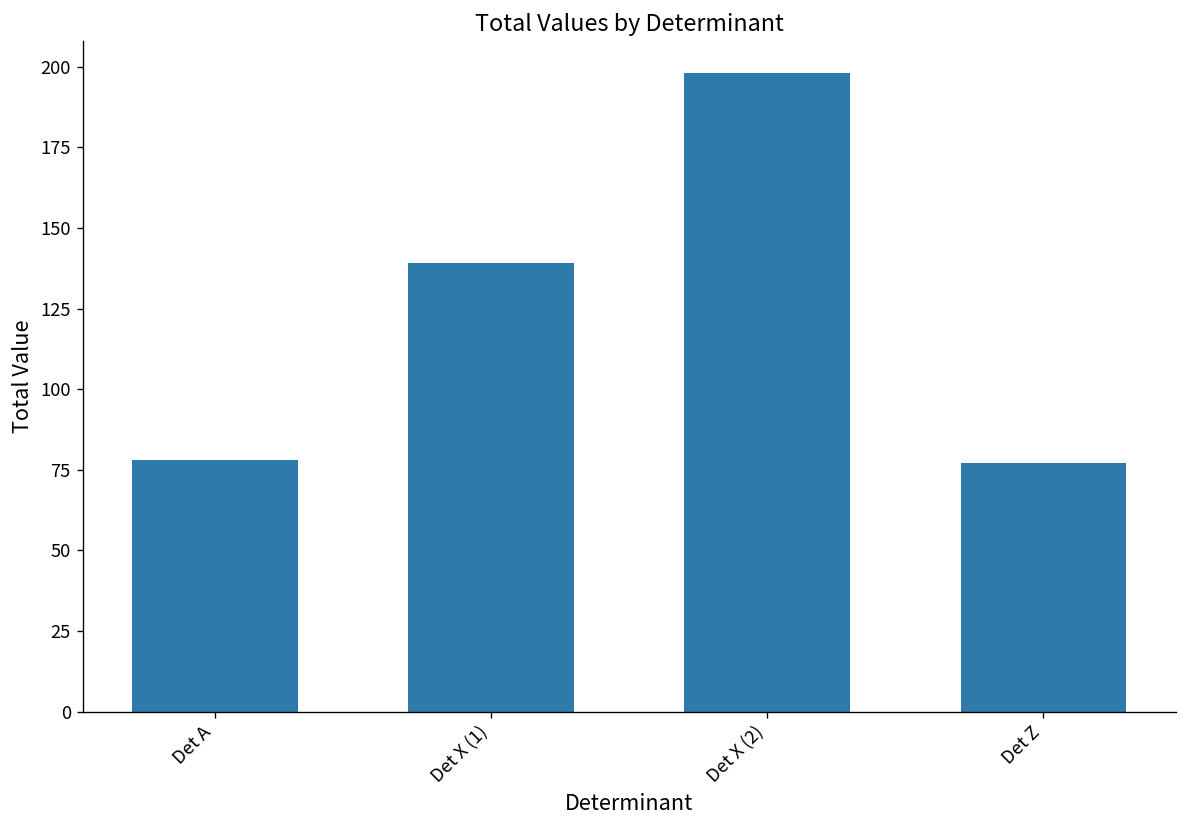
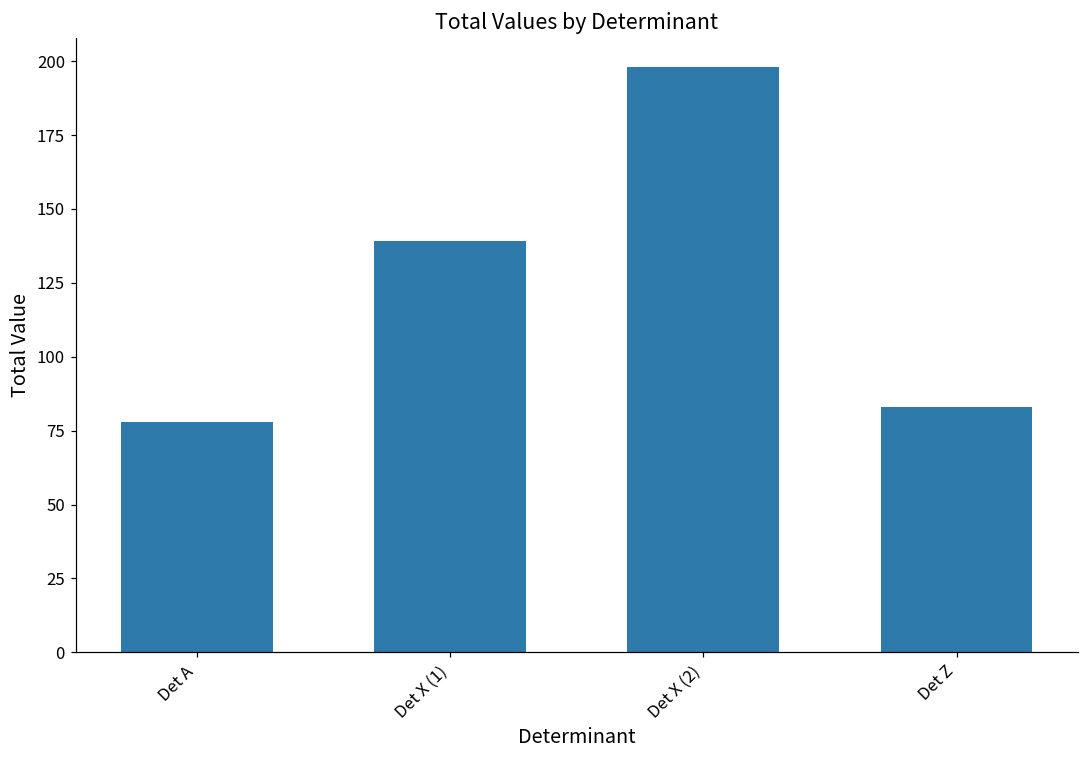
  {
    "Det A": 78,
    "Det X (1)": 139,
    "Det X (2)": 198,
-   "Det Z": 77
+   "Det Z": 83
  }
